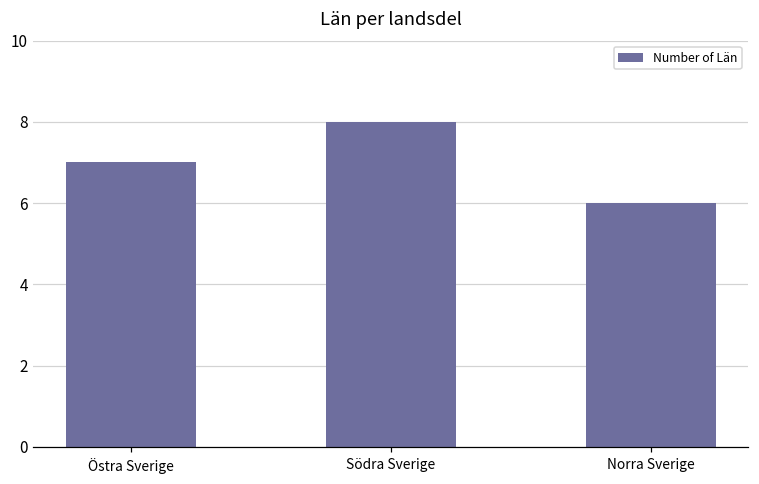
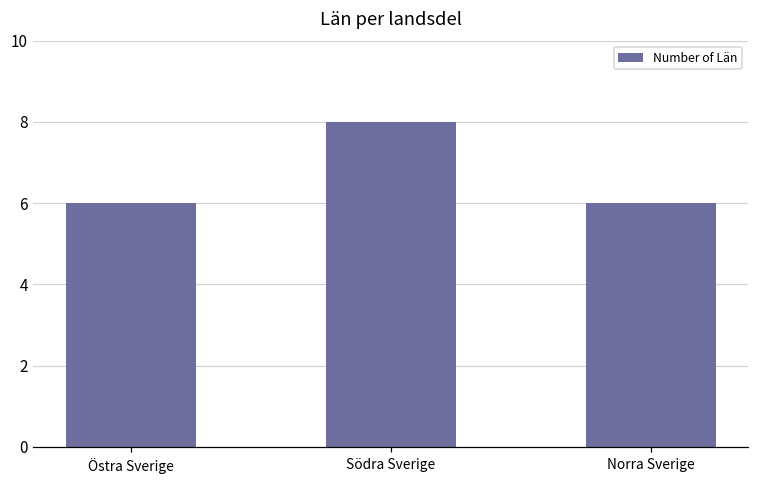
  {
-   "Östra Sverige": 7,
+   "Östra Sverige": 6,
    "Södra Sverige": 8,
    "Norra Sverige": 6
  }
